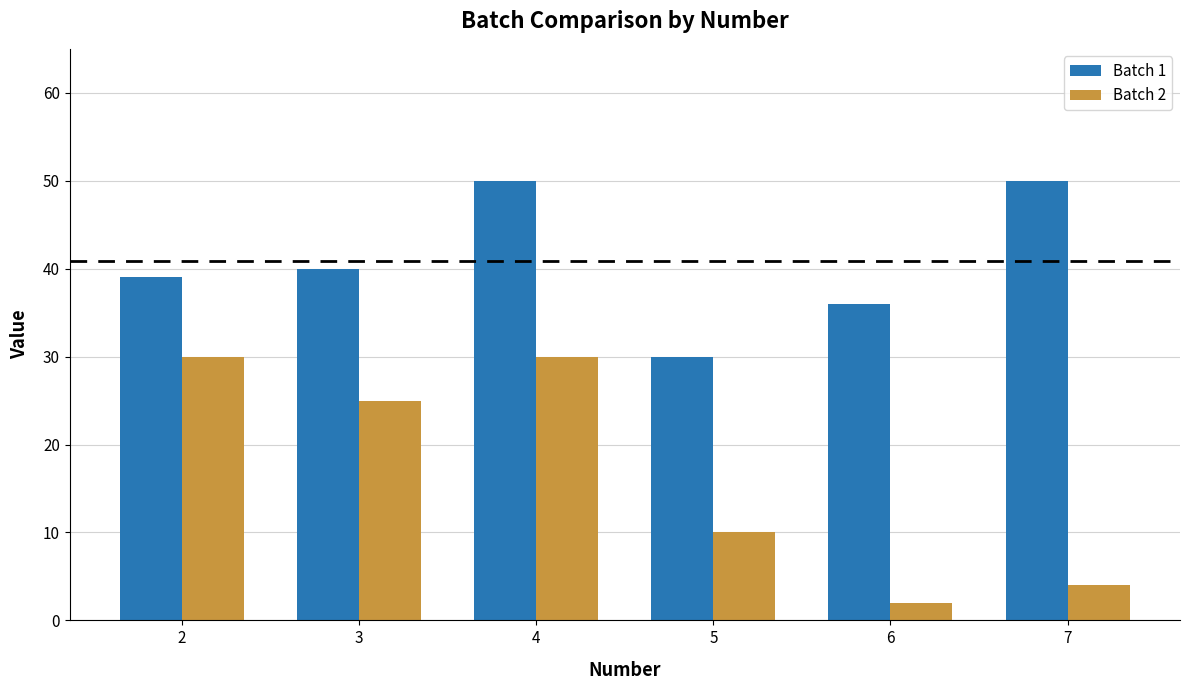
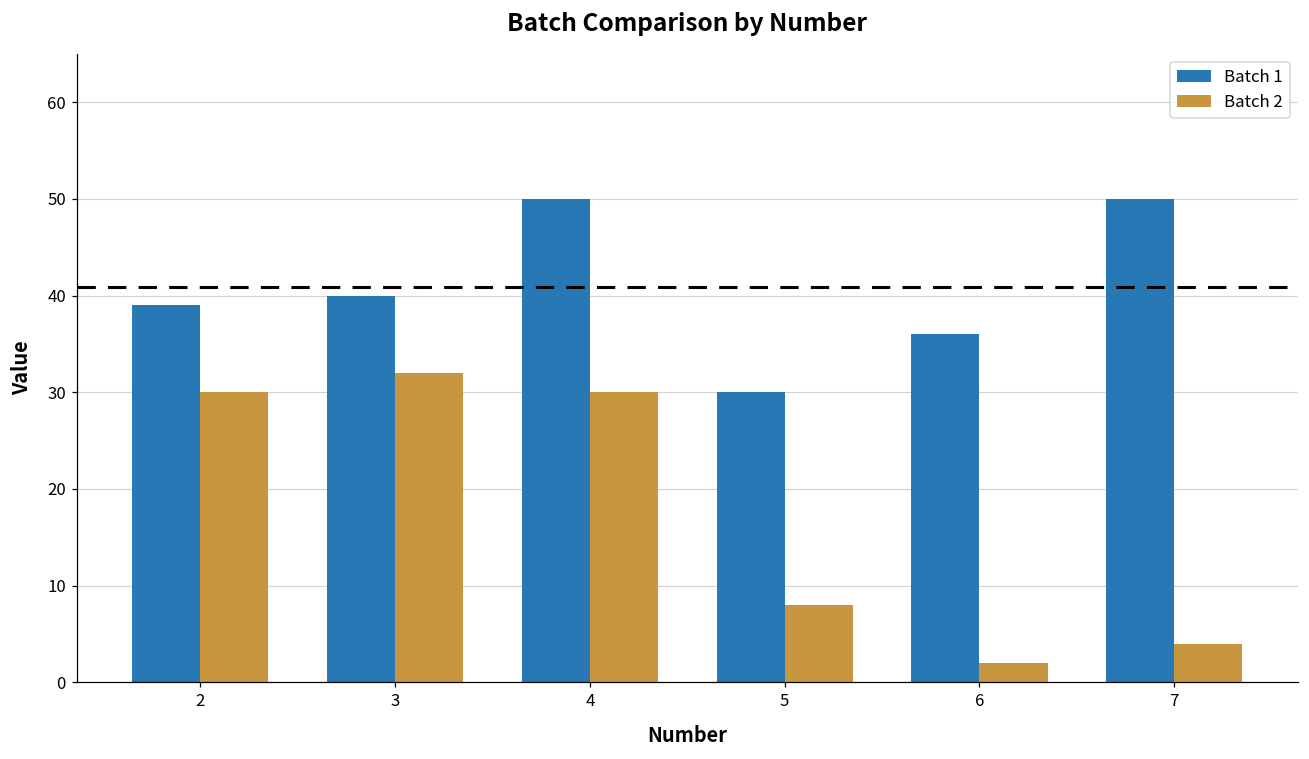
  {
    "Batch 1": {
      "2": 39,
      "3": 40,
      "4": 50,
      "5": 30,
      "6": 36,
      "7": 50
    },
    "Batch 2": {
      "2": 30,
-     "3": 25,
+     "3": 32,
      "4": 30,
-     "5": 10,
+     "5": 8,
      "6": 2,
      "7": 4
    }
  }
